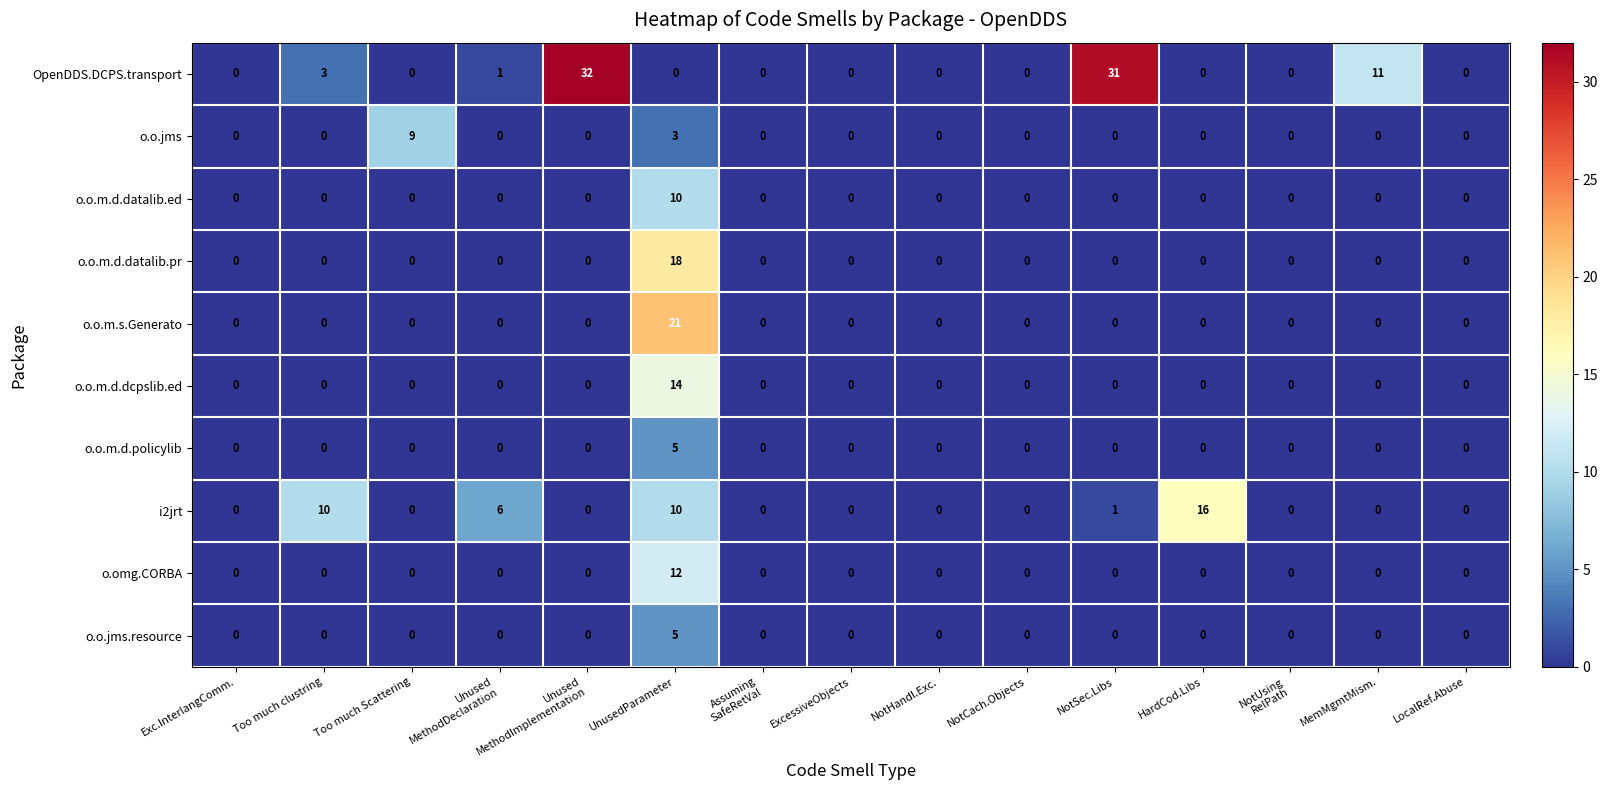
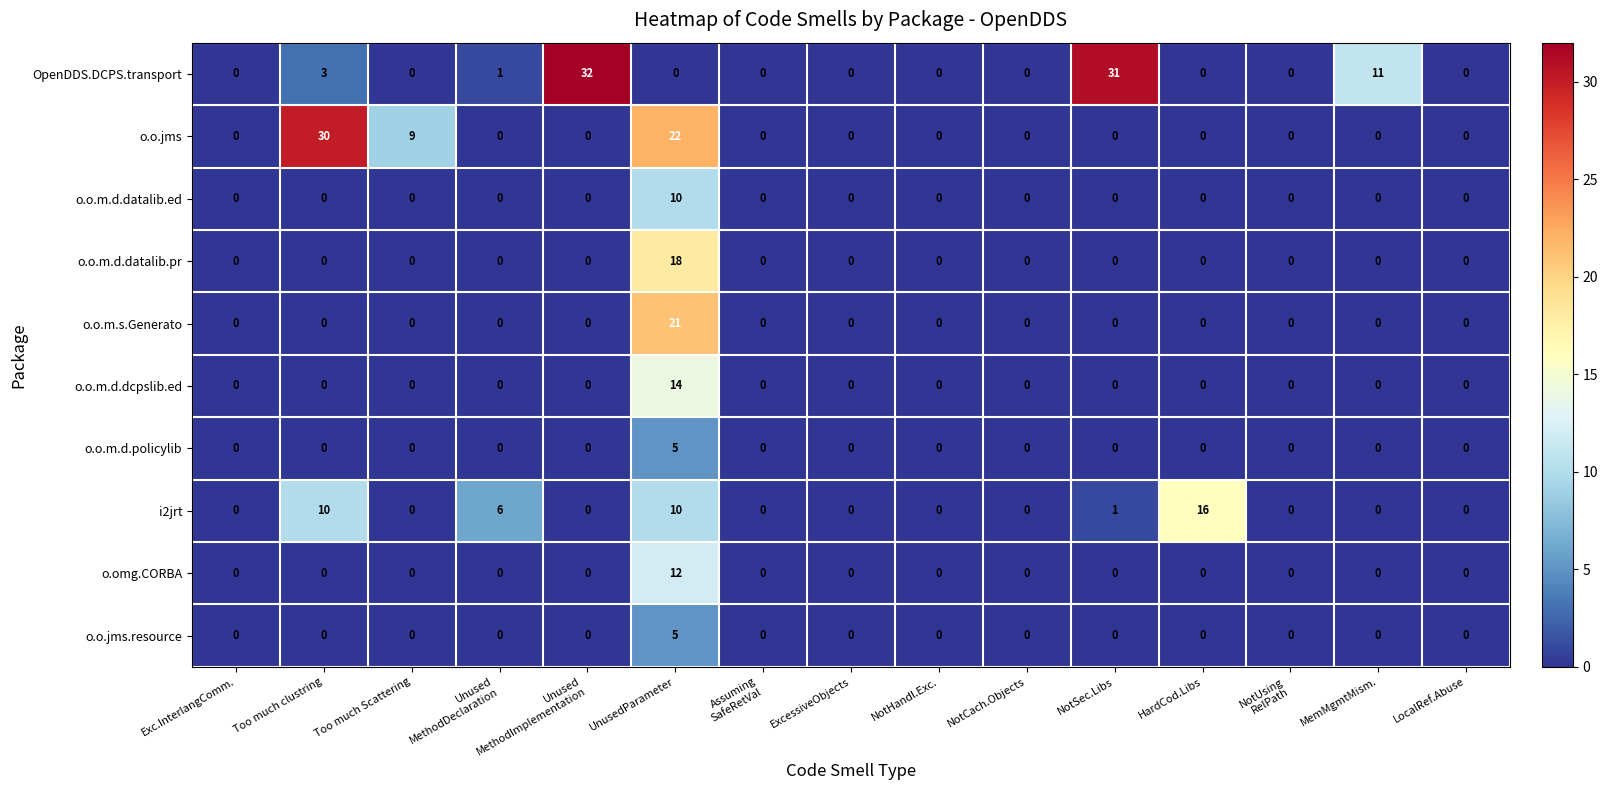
  {
    "OpenDDS.DCPS.transport": {
      "Exc.InterlangComm.": 0,
      "Too much clustring": 3,
      "Too much Scattering": 0,
      "Unused MethodDeclaration": 1,
      "Unused MethodImplementation": 32,
      "UnusedParameter": 0,
      "Assuming SafeRetVal": 0,
      "ExcessiveObjects": 0,
      "NotHandl.Exc.": 0,
      "NotCach.Objects": 0,
      "NotSec.Libs": 31,
      "HardCod.Libs": 0,
      "NotUsing RelPath": 0,
      "MemMgmtMism.": 11,
      "LocalRef.Abuse": 0
    },
    "o.o.jms": {
      "Exc.InterlangComm.": 0,
-     "Too much clustring": 0,
+     "Too much clustring": 30,
      "Too much Scattering": 9,
      "Unused MethodDeclaration": 0,
      "Unused MethodImplementation": 0,
-     "UnusedParameter": 3,
+     "UnusedParameter": 22,
      "Assuming SafeRetVal": 0,
      "ExcessiveObjects": 0,
      "NotHandl.Exc.": 0,
      "NotCach.Objects": 0,
      "NotSec.Libs": 0,
      "HardCod.Libs": 0,
      "NotUsing RelPath": 0,
      "MemMgmtMism.": 0,
      "LocalRef.Abuse": 0
    },
    "o.o.m.d.datalib.ed": {
      "Exc.InterlangComm.": 0,
      "Too much clustring": 0,
      "Too much Scattering": 0,
      "Unused MethodDeclaration": 0,
      "Unused MethodImplementation": 0,
      "UnusedParameter": 10,
      "Assuming SafeRetVal": 0,
      "ExcessiveObjects": 0,
      "NotHandl.Exc.": 0,
      "NotCach.Objects": 0,
      "NotSec.Libs": 0,
      "HardCod.Libs": 0,
      "NotUsing RelPath": 0,
      "MemMgmtMism.": 0,
      "LocalRef.Abuse": 0
    },
    "o.o.m.d.datalib.pr": {
      "Exc.InterlangComm.": 0,
      "Too much clustring": 0,
      "Too much Scattering": 0,
      "Unused MethodDeclaration": 0,
      "Unused MethodImplementation": 0,
      "UnusedParameter": 18,
      "Assuming SafeRetVal": 0,
      "ExcessiveObjects": 0,
      "NotHandl.Exc.": 0,
      "NotCach.Objects": 0,
      "NotSec.Libs": 0,
      "HardCod.Libs": 0,
      "NotUsing RelPath": 0,
      "MemMgmtMism.": 0,
      "LocalRef.Abuse": 0
    },
    "o.o.m.s.Generato": {
      "Exc.InterlangComm.": 0,
      "Too much clustring": 0,
      "Too much Scattering": 0,
      "Unused MethodDeclaration": 0,
      "Unused MethodImplementation": 0,
      "UnusedParameter": 21,
      "Assuming SafeRetVal": 0,
      "ExcessiveObjects": 0,
      "NotHandl.Exc.": 0,
      "NotCach.Objects": 0,
      "NotSec.Libs": 0,
      "HardCod.Libs": 0,
      "NotUsing RelPath": 0,
      "MemMgmtMism.": 0,
      "LocalRef.Abuse": 0
    },
    "o.o.m.d.dcpslib.ed": {
      "Exc.InterlangComm.": 0,
      "Too much clustring": 0,
      "Too much Scattering": 0,
      "Unused MethodDeclaration": 0,
      "Unused MethodImplementation": 0,
      "UnusedParameter": 14,
      "Assuming SafeRetVal": 0,
      "ExcessiveObjects": 0,
      "NotHandl.Exc.": 0,
      "NotCach.Objects": 0,
      "NotSec.Libs": 0,
      "HardCod.Libs": 0,
      "NotUsing RelPath": 0,
      "MemMgmtMism.": 0,
      "LocalRef.Abuse": 0
    },
    "o.o.m.d.policylib": {
      "Exc.InterlangComm.": 0,
      "Too much clustring": 0,
      "Too much Scattering": 0,
      "Unused MethodDeclaration": 0,
      "Unused MethodImplementation": 0,
      "UnusedParameter": 5,
      "Assuming SafeRetVal": 0,
      "ExcessiveObjects": 0,
      "NotHandl.Exc.": 0,
      "NotCach.Objects": 0,
      "NotSec.Libs": 0,
      "HardCod.Libs": 0,
      "NotUsing RelPath": 0,
      "MemMgmtMism.": 0,
      "LocalRef.Abuse": 0
    },
    "i2jrt": {
      "Exc.InterlangComm.": 0,
      "Too much clustring": 10,
      "Too much Scattering": 0,
      "Unused MethodDeclaration": 6,
      "Unused MethodImplementation": 0,
      "UnusedParameter": 10,
      "Assuming SafeRetVal": 0,
      "ExcessiveObjects": 0,
      "NotHandl.Exc.": 0,
      "NotCach.Objects": 0,
      "NotSec.Libs": 1,
      "HardCod.Libs": 16,
      "NotUsing RelPath": 0,
      "MemMgmtMism.": 0,
      "LocalRef.Abuse": 0
    },
    "o.omg.CORBA": {
      "Exc.InterlangComm.": 0,
      "Too much clustring": 0,
      "Too much Scattering": 0,
      "Unused MethodDeclaration": 0,
      "Unused MethodImplementation": 0,
      "UnusedParameter": 12,
      "Assuming SafeRetVal": 0,
      "ExcessiveObjects": 0,
      "NotHandl.Exc.": 0,
      "NotCach.Objects": 0,
      "NotSec.Libs": 0,
      "HardCod.Libs": 0,
      "NotUsing RelPath": 0,
      "MemMgmtMism.": 0,
      "LocalRef.Abuse": 0
    },
    "o.o.jms.resource": {
      "Exc.InterlangComm.": 0,
      "Too much clustring": 0,
      "Too much Scattering": 0,
      "Unused MethodDeclaration": 0,
      "Unused MethodImplementation": 0,
      "UnusedParameter": 5,
      "Assuming SafeRetVal": 0,
      "ExcessiveObjects": 0,
      "NotHandl.Exc.": 0,
      "NotCach.Objects": 0,
      "NotSec.Libs": 0,
      "HardCod.Libs": 0,
      "NotUsing RelPath": 0,
      "MemMgmtMism.": 0,
      "LocalRef.Abuse": 0
    }
  }
